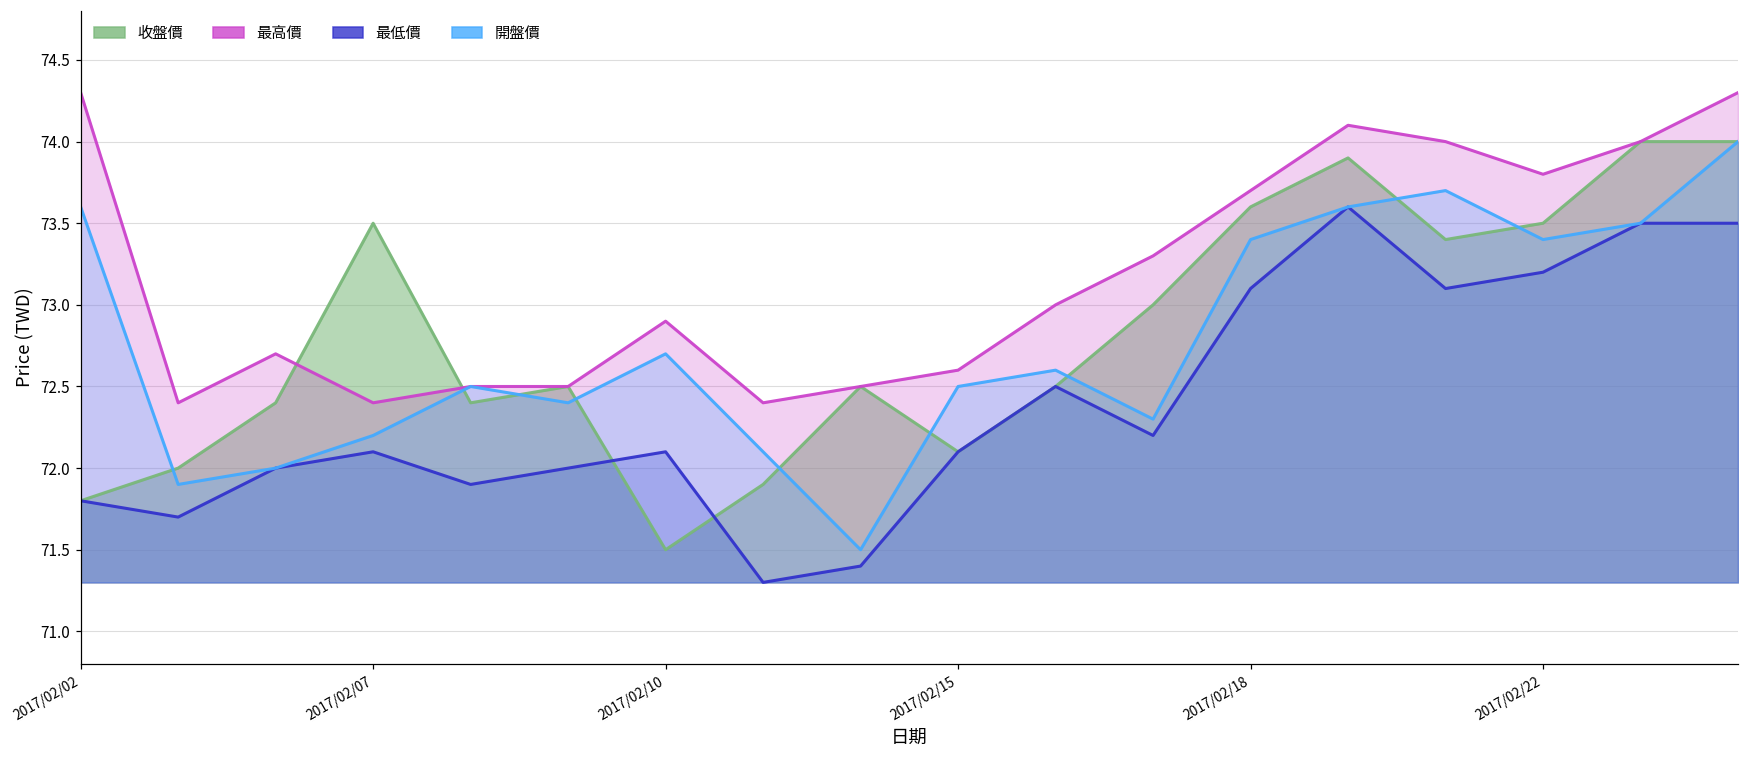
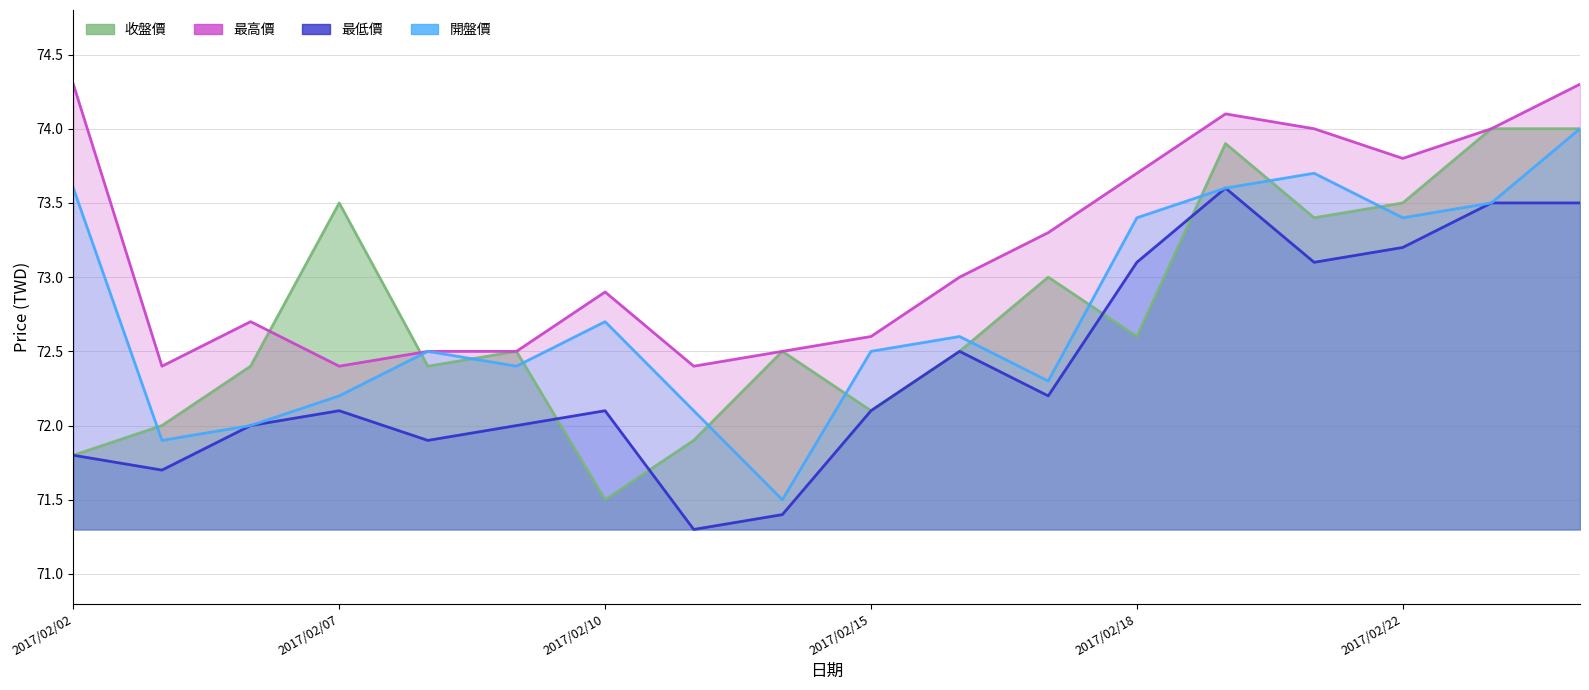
  {
    "收盤價": {
      "2017/02/07": 73.5,
      "2017/02/10": 71.5,
-     "2017/02/18": 73.6,
+     "2017/02/18": 72.6,
      "2017/02/22": 73.5
    }
  }
